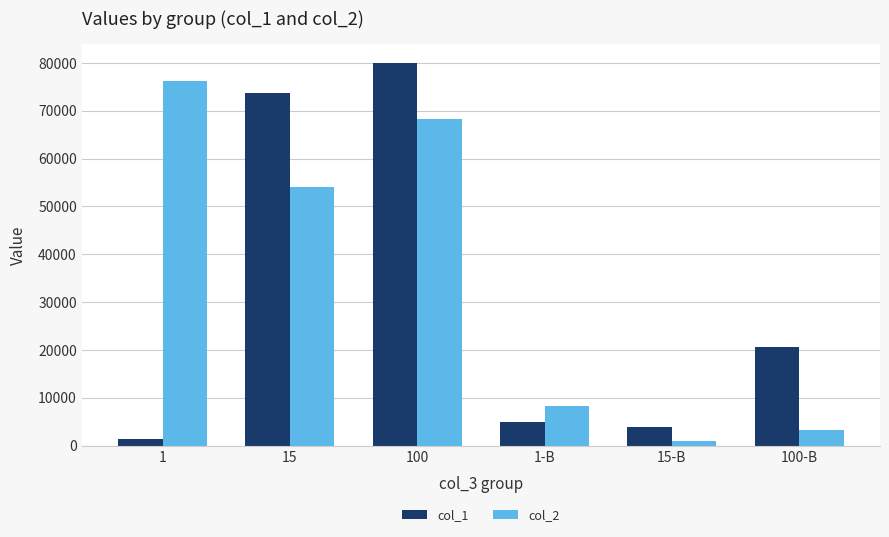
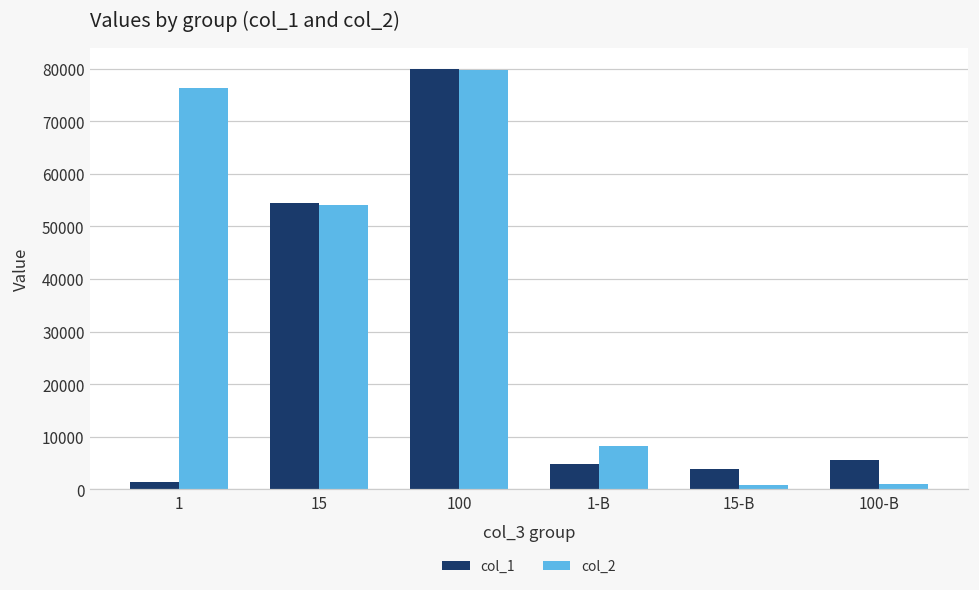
  {
    "col_1": {
      "1": 1000,
-     "15": 74000,
+     "15": 54000,
      "100": 80000,
      "1-B": 5000,
      "15-B": 4000,
-     "100-B": 21000
+     "100-B": 6000
    },
    "col_2": {
      "1": 76000,
      "15": 54000,
-     "100": 68000,
+     "100": 80000,
      "1-B": 8000,
      "15-B": 1000,
-     "100-B": 3000
+     "100-B": 1000
    }
  }
